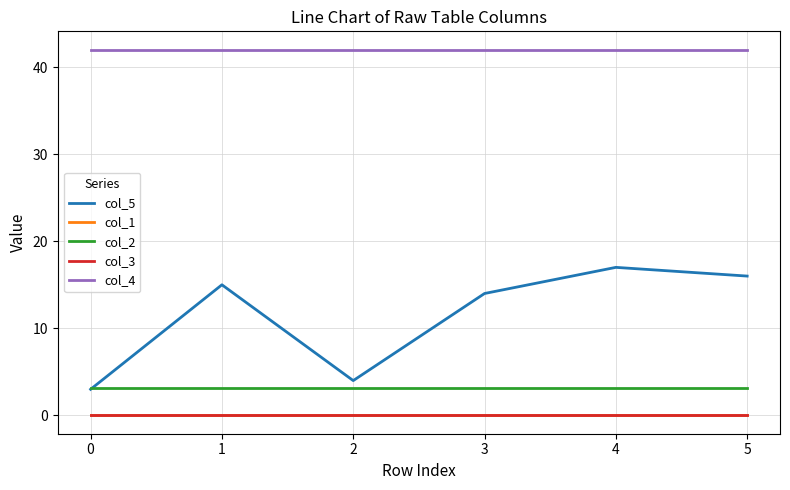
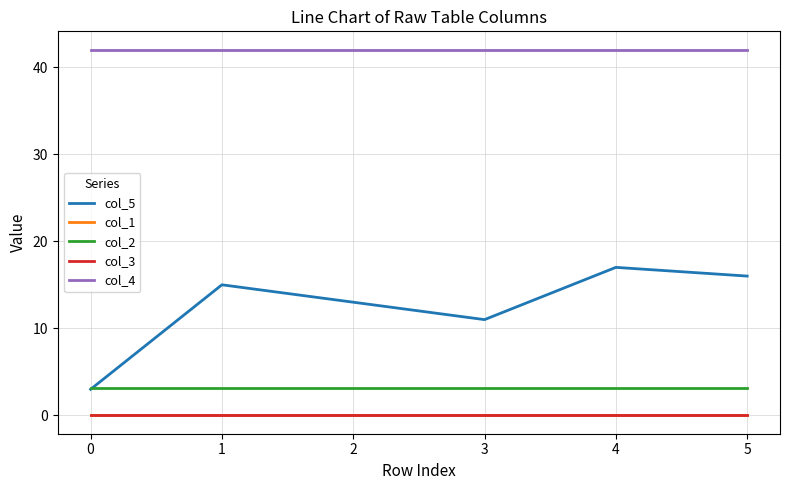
  {
    "col_5": {
      "1": 15,
-     "2": 4,
-     "3": 14,
+     "2": 13,
+     "3": 11,
      "4": 17,
      "5": 16
    },
    "col_3": {
      "0": 0,
      "1": 0,
      "2": 0,
      "3": 0,
      "4": 0,
      "5": 0
    },
    "col_2": {
      "1": 3,
      "2": 3,
      "3": 3,
      "4": 3,
      "5": 3
    },
    "col_4": {
      "0": 42,
      "1": 42,
      "2": 42,
      "3": 42,
      "4": 42,
      "5": 42
    }
  }
